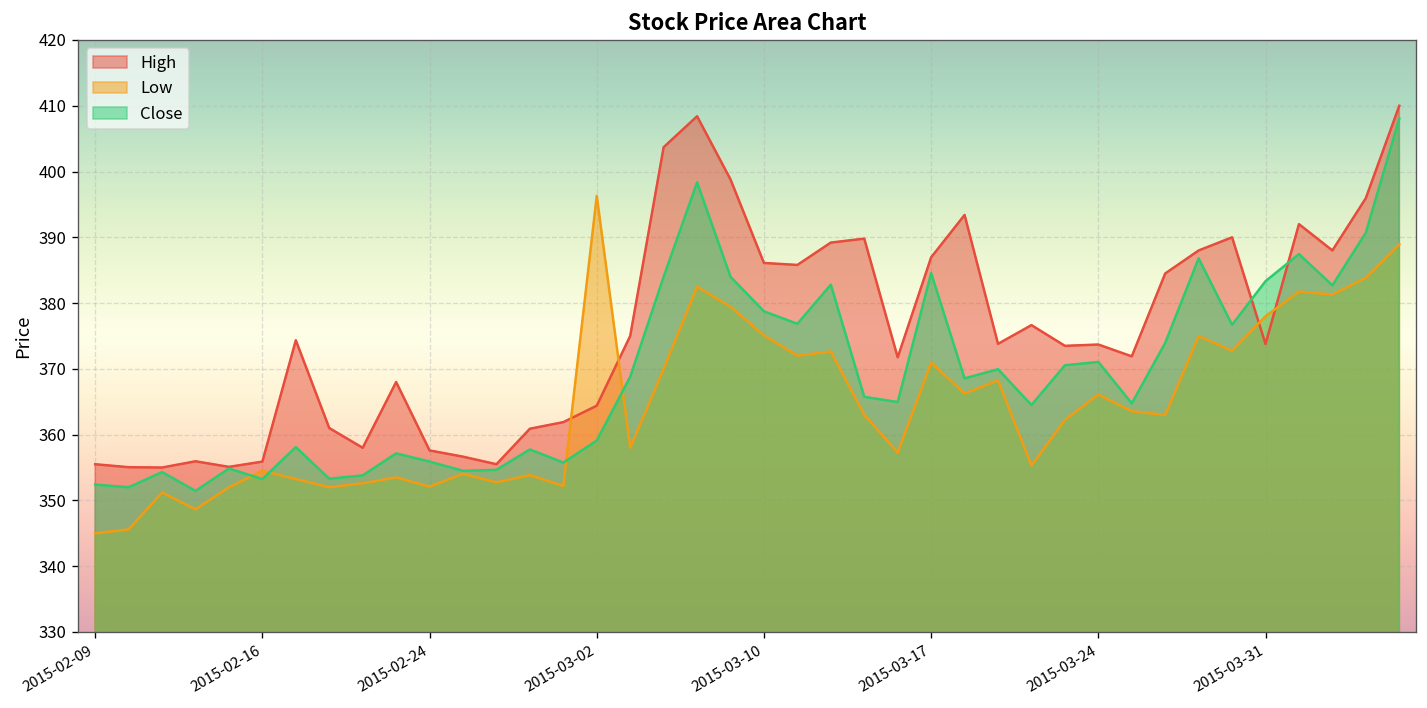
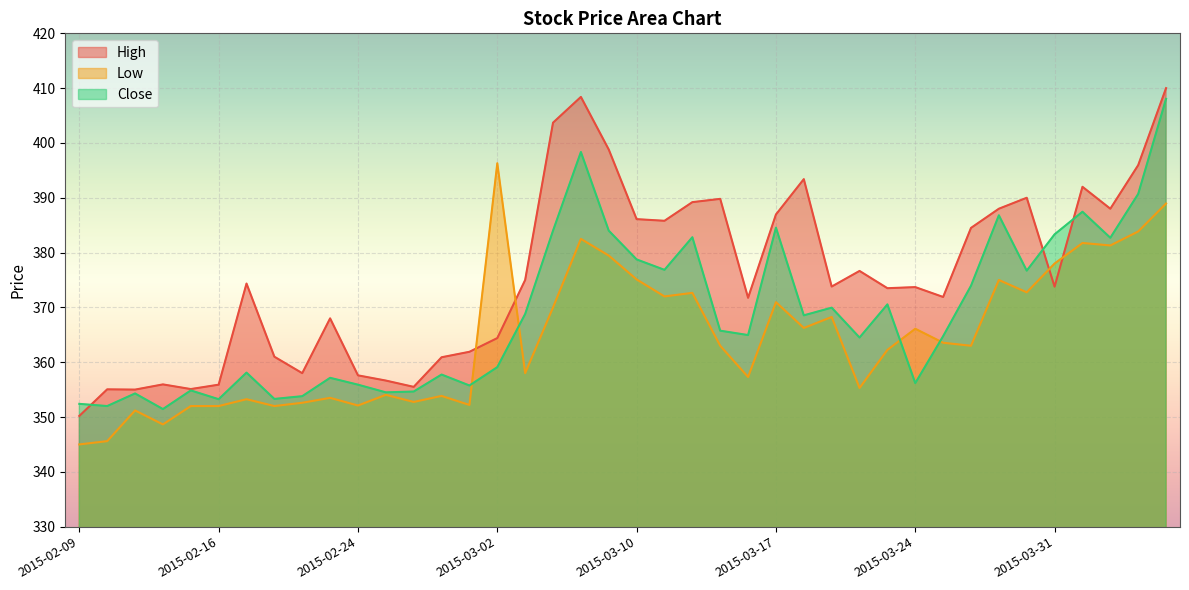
  {
    "High": {
-     "2015-02-09": 356,
+     "2015-02-09": 350,
      "2015-02-16": 356,
      "2015-02-24": 358,
      "2015-03-02": 364,
      "2015-03-10": 386,
      "2015-03-17": 387,
      "2015-03-24": 374,
      "2015-03-31": 374
    },
    "Low": {
      "2015-02-09": 345,
-     "2015-02-16": 355,
+     "2015-02-16": 352,
      "2015-02-24": 352,
      "2015-03-02": 396,
      "2015-03-10": 375,
      "2015-03-17": 371,
      "2015-03-24": 366,
      "2015-03-31": 378
    },
    "Close": {
      "2015-02-09": 352,
      "2015-02-16": 353,
      "2015-02-24": 356,
      "2015-03-02": 359,
      "2015-03-10": 379,
      "2015-03-17": 385,
-     "2015-03-24": 371,
+     "2015-03-24": 356,
      "2015-03-31": 383
    }
  }
